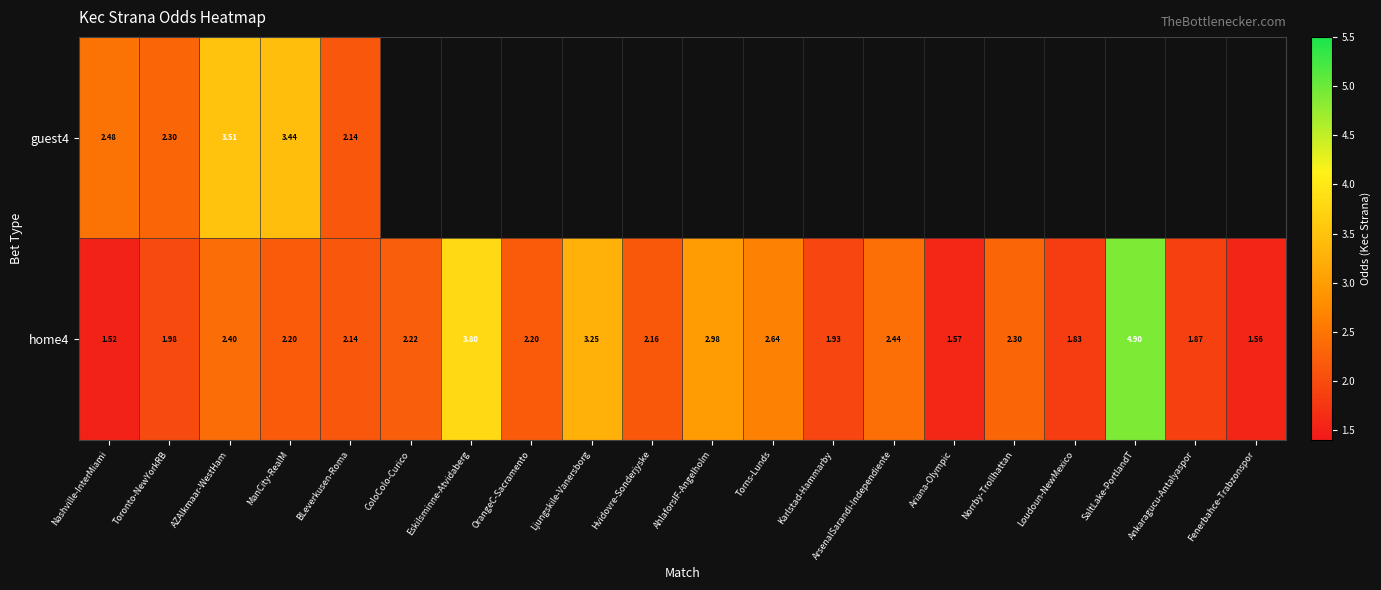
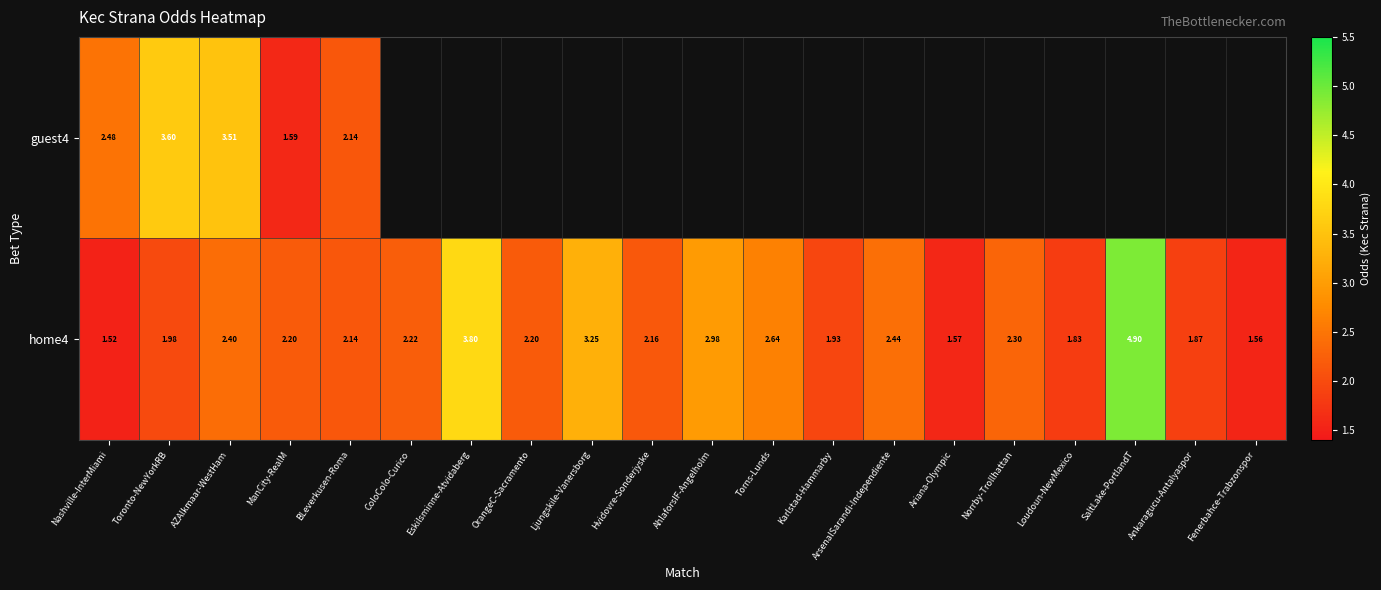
  {
    "guest4": {
      "Nashville-InterMiami": 2.48,
-     "Toronto-NewYorkRB": 2.30,
+     "Toronto-NewYorkRB": 3.60,
      "AZAlkmaar-WestHam": 3.51,
-     "ManCity-RealM": 3.44,
+     "ManCity-RealM": 1.59,
      "BLeverkusen-Roma": 2.14
    },
    "home4": {
      "Nashville-InterMiami": 1.52,
      "Toronto-NewYorkRB": 1.98,
      "AZAlkmaar-WestHam": 2.40,
      "ManCity-RealM": 2.20,
      "BLeverkusen-Roma": 2.14,
      "ColoColo-Curico": 2.22,
      "Eskilsminne-Atvidaberg": 3.80,
      "OrangeC-Sacramento": 2.20,
      "Ljungskile-Vanersborg": 3.25,
      "Hvidovre-Sonderjyske": 2.16,
      "AhlaforsIF-Angelholm": 2.98,
      "Torns-Lunds": 2.64,
      "Karlstad-Hammarby": 1.93,
      "ArsenalSarandi-Independiente": 2.44,
      "Ariana-Olympic": 1.57,
      "Norrby-Trollhattan": 2.30,
      "Loudoun-NewMexico": 1.83,
      "SaltLake-PortlandT": 4.90,
      "Ankaragucu-Antalyaspor": 1.87,
      "Fenerbahce-Trabzonspor": 1.56
    }
  }
